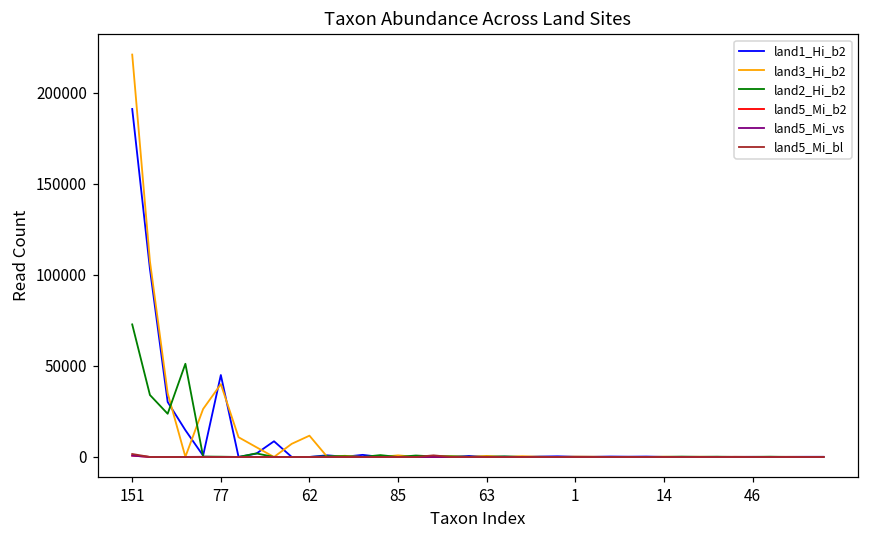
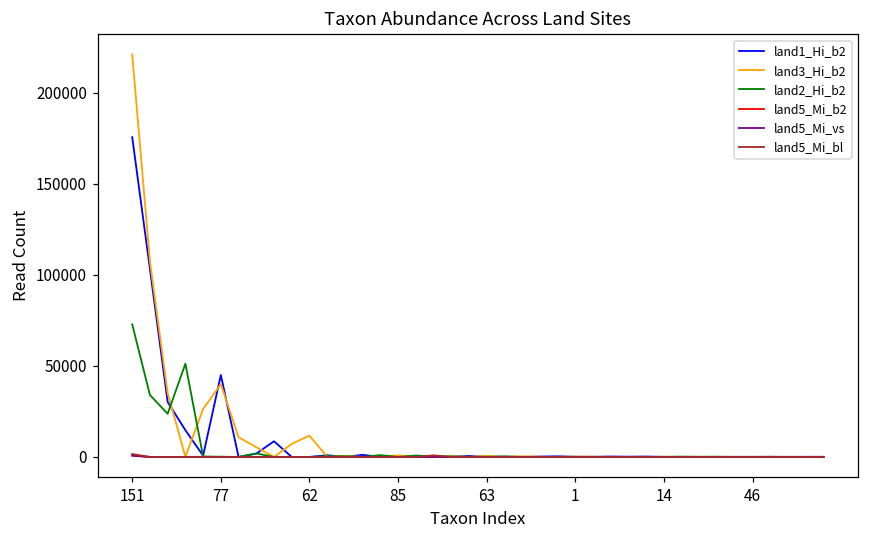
  {
    "land1_Hi_b2": {
-     "151": 191000,
+     "151": 176000,
      "77": 45000
    },
    "land3_Hi_b2": {
      "151": 221000,
      "77": 40000,
      "62": 12000
    },
    "land2_Hi_b2": {
      "151": 73000
    }
  }
